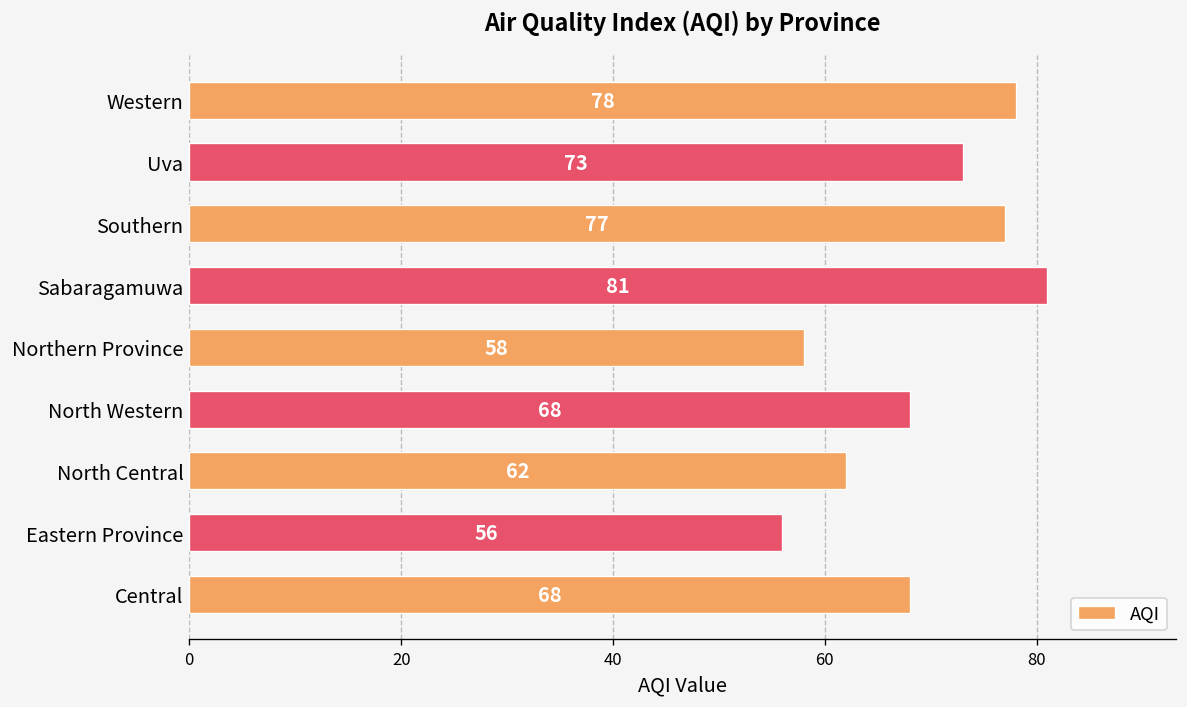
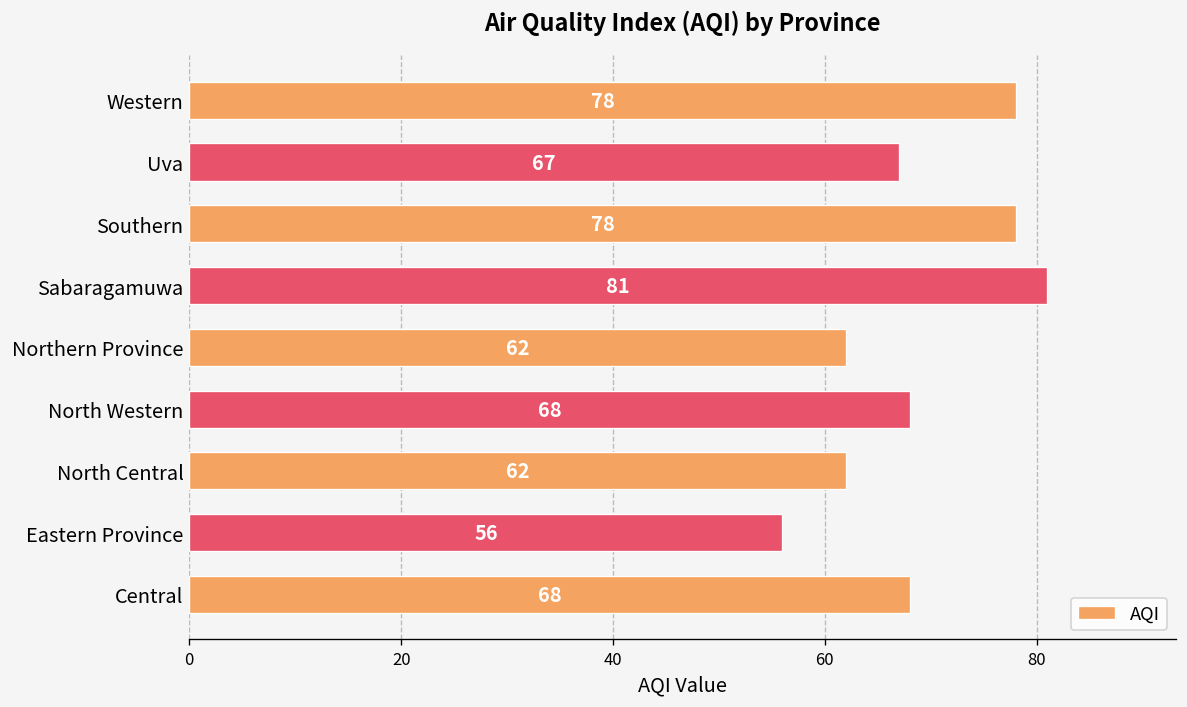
  {
    "Western": 78,
-   "Uva": 73,
-   "Southern": 77,
+   "Uva": 67,
+   "Southern": 78,
    "Sabaragamuwa": 81,
-   "Northern Province": 58,
+   "Northern Province": 62,
    "North Western": 68,
    "North Central": 62,
    "Eastern Province": 56,
    "Central": 68
  }
